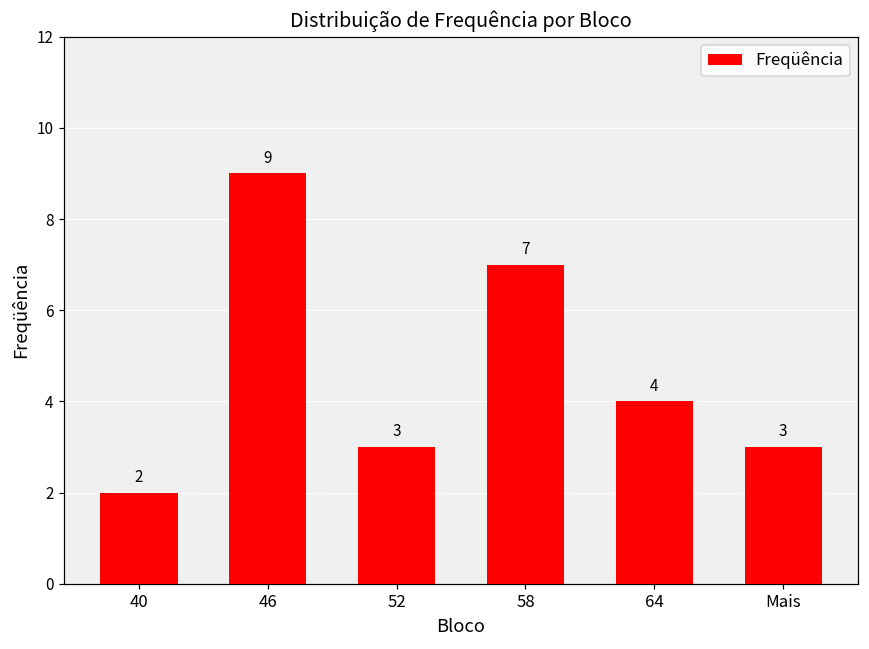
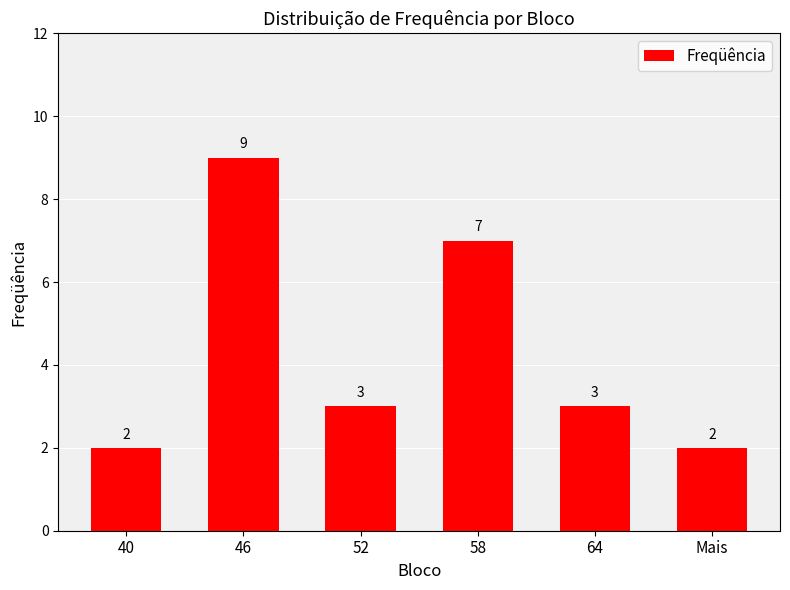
  {
    "40": 2,
    "46": 9,
    "52": 3,
    "58": 7,
-   "64": 4,
-   "Mais": 3
+   "64": 3,
+   "Mais": 2
  }
